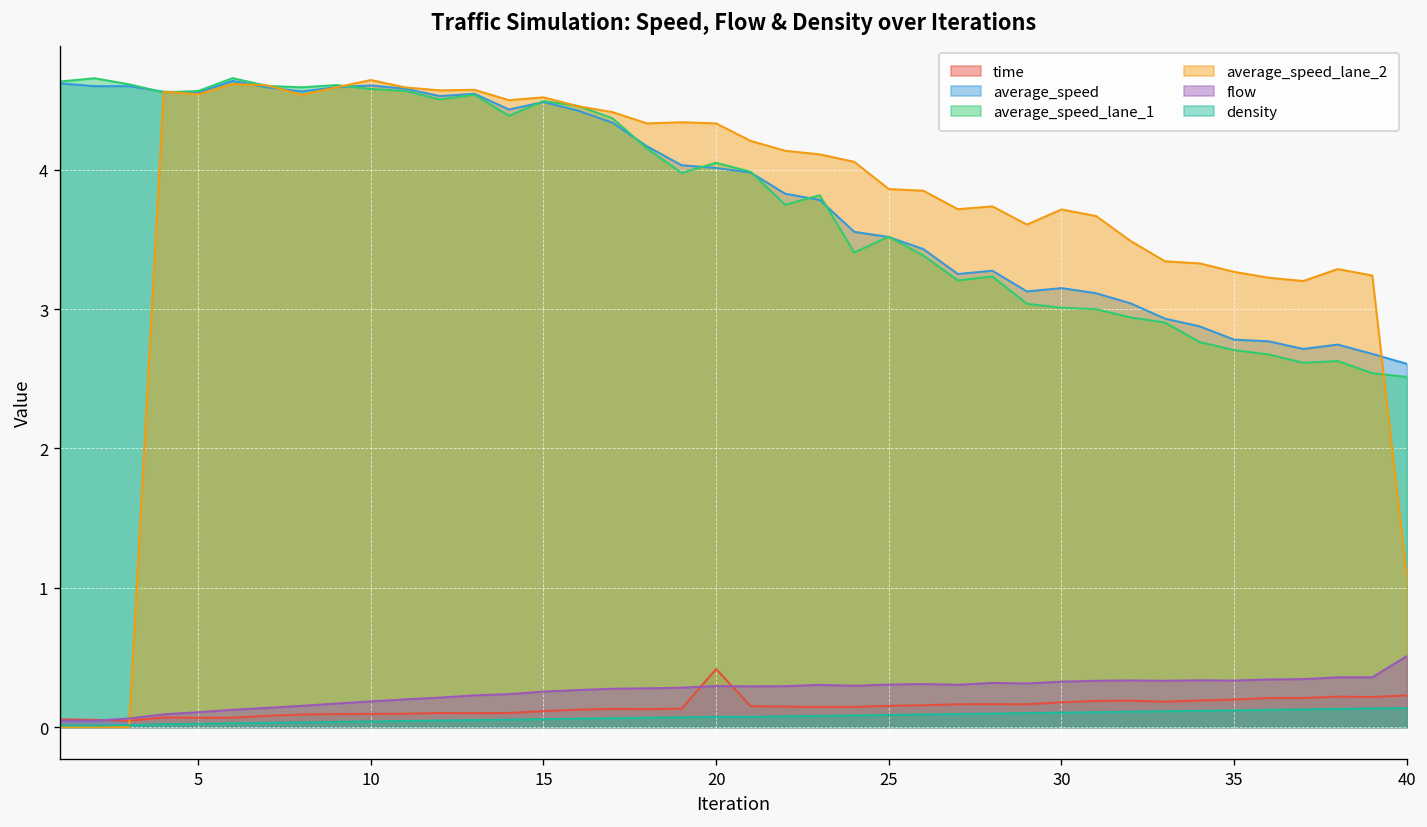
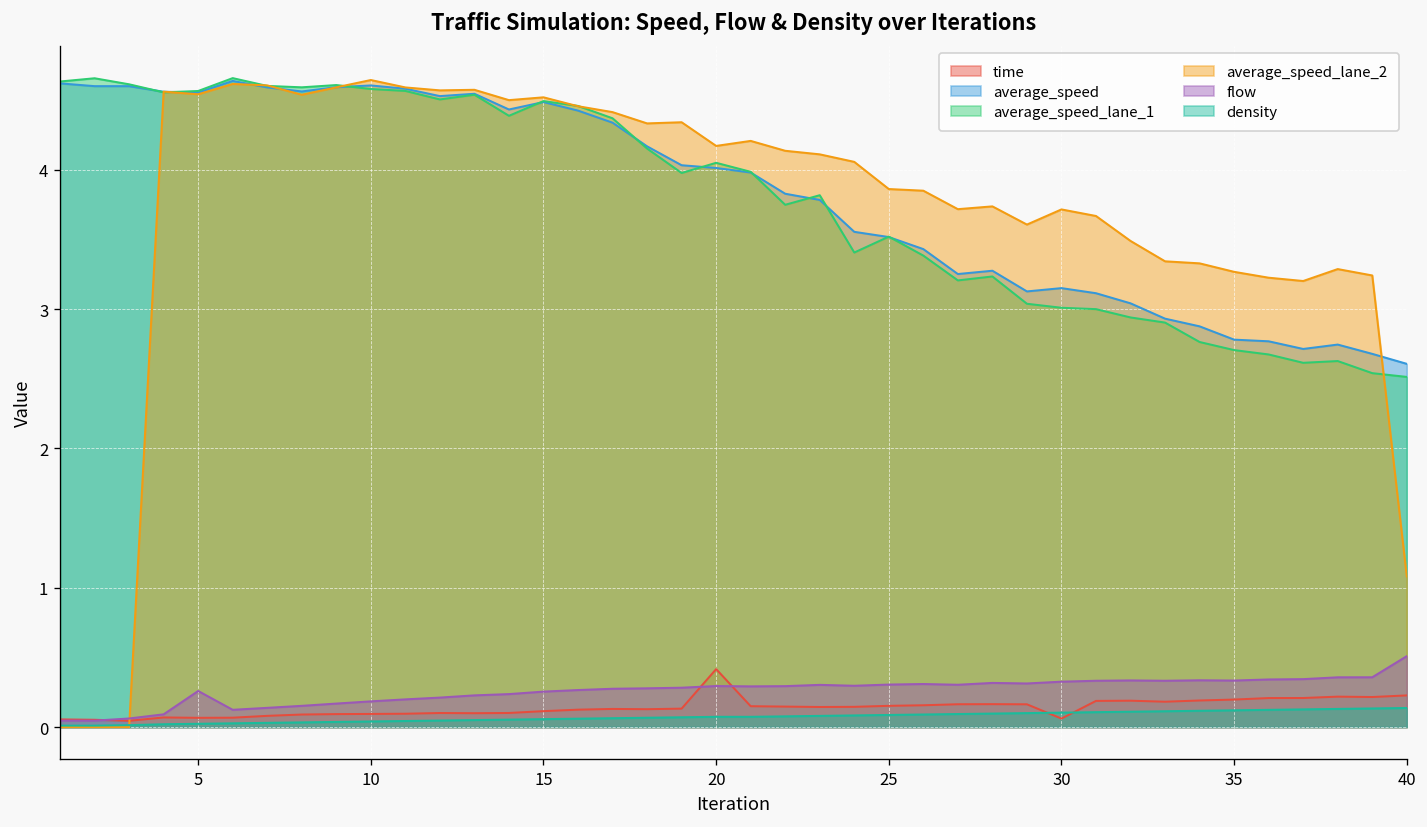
  {
    "time": {
      "5": 0.07,
      "10": 0.09,
      "15": 0.11,
      "20": 0.42,
      "25": 0.15,
-     "30": 0.18,
+     "30": 0.06,
      "35": 0.20,
      "40": 0.23
    },
    "average_speed_lane_2": {
      "10": 4.64,
      "15": 4.52,
-     "20": 4.33,
+     "20": 4.17,
      "25": 3.86,
      "30": 3.72,
      "35": 3.27,
      "40": 1.08
    },
    "flow": {
-     "5": 0.11,
+     "5": 0.26,
      "10": 0.18,
      "15": 0.25,
      "20": 0.29,
      "25": 0.30,
      "30": 0.33,
      "35": 0.33,
      "40": 0.51
    }
  }
